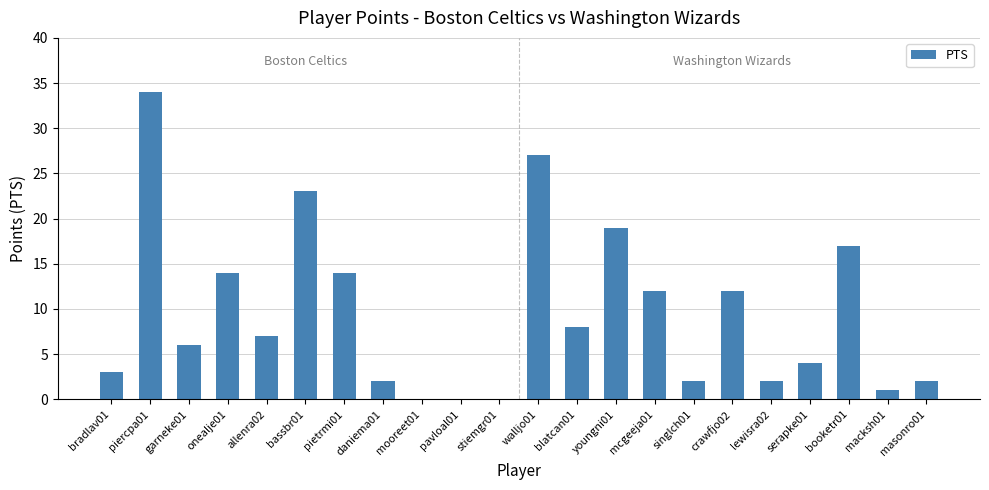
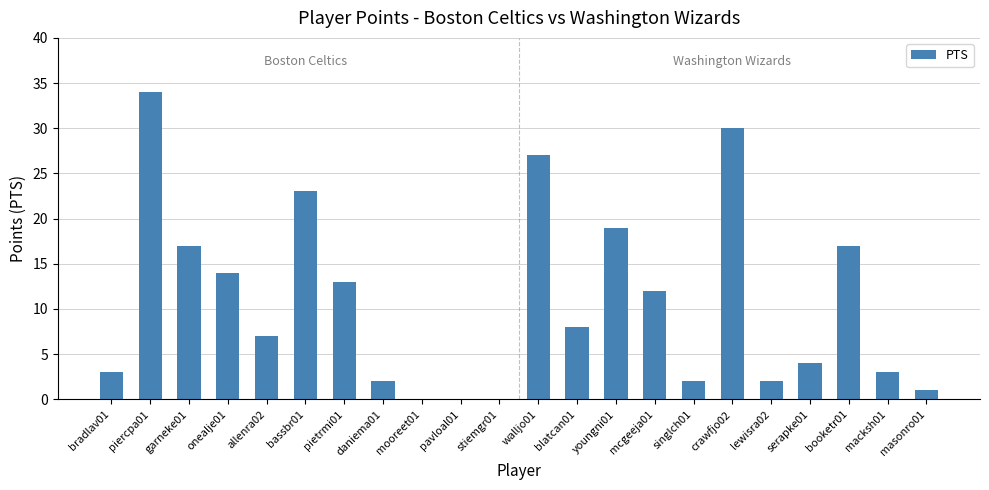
  {
    "bradlav01": 3,
    "piercpa01": 34,
-   "garneke01": 6,
+   "garneke01": 17,
    "onealje01": 14,
    "allenra02": 7,
    "bassbr01": 23,
-   "pietrmi01": 14,
+   "pietrmi01": 13,
    "daniema01": 2,
    "mooreet01": 0,
    "pavloal01": 0,
    "stiemgr01": 0,
    "walljo01": 27,
    "blatcan01": 8,
    "youngni01": 19,
    "mcgeeja01": 12,
    "singlch01": 2,
-   "crawfjo02": 12,
+   "crawfjo02": 30,
    "lewisra02": 2,
    "serapke01": 4,
    "booketr01": 17,
-   "macksh01": 1,
-   "masonro01": 2
+   "macksh01": 3,
+   "masonro01": 1
  }
